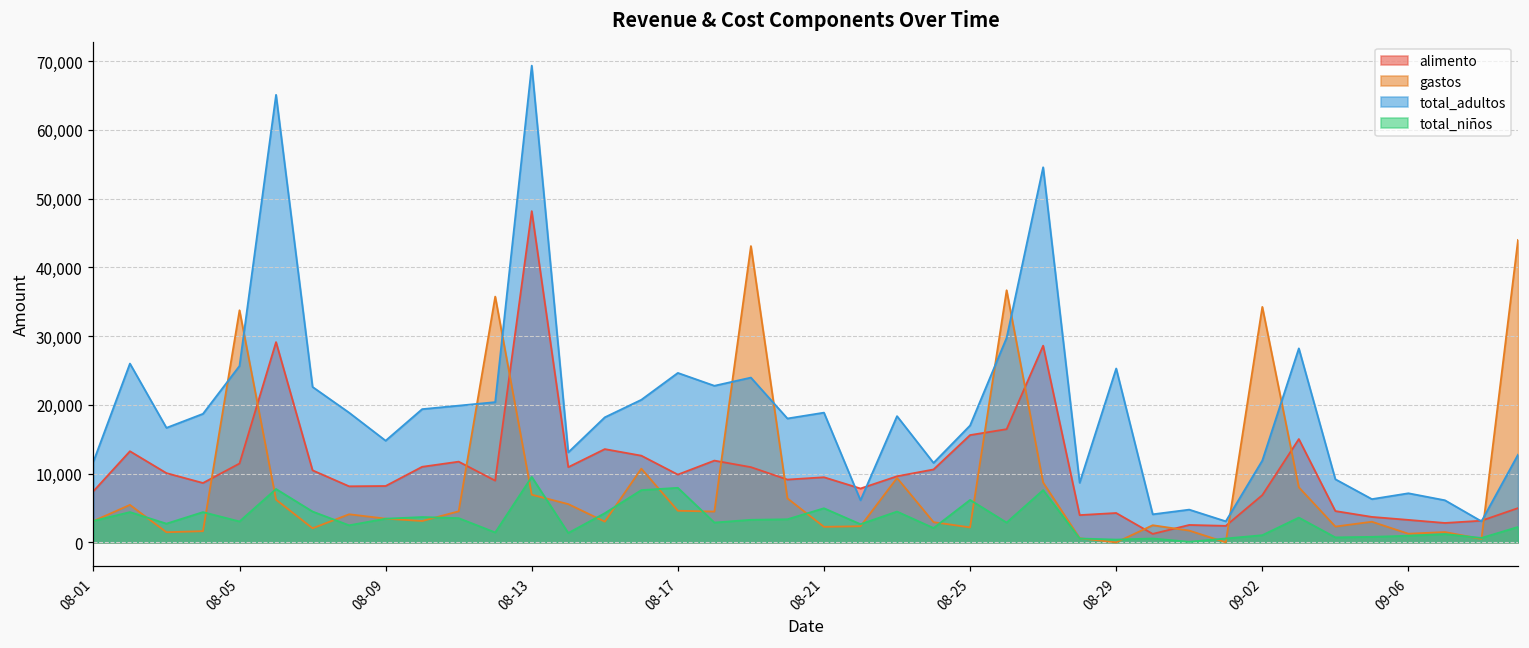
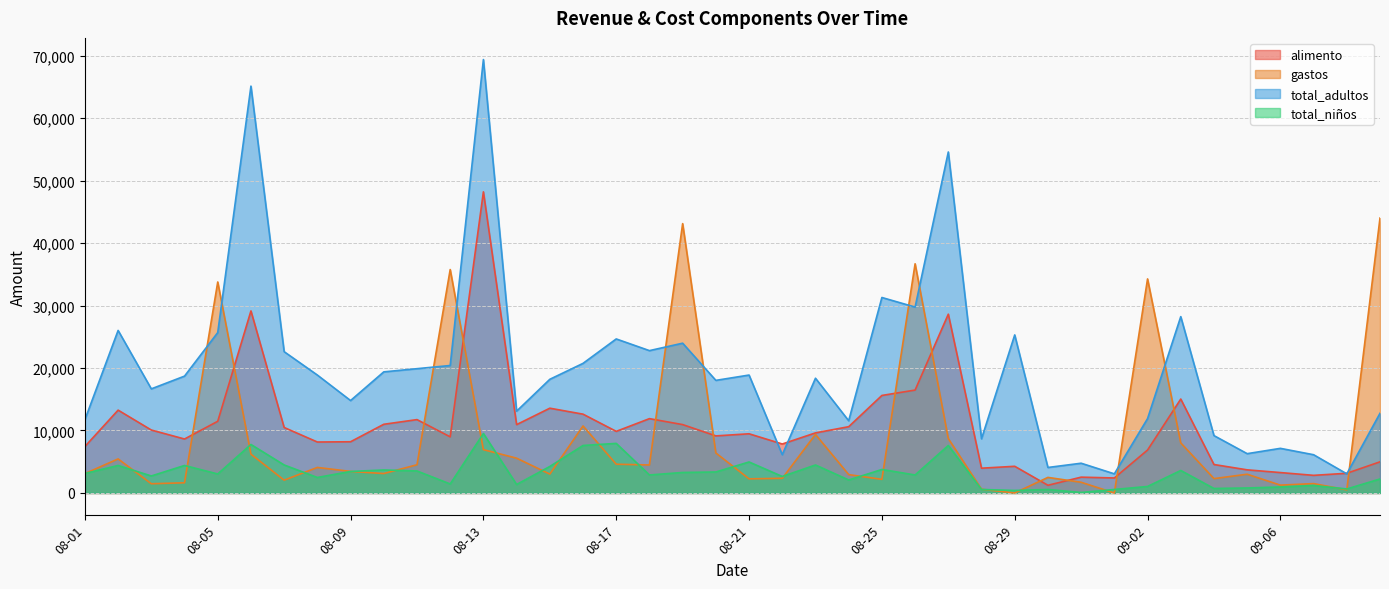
  {
    "total_adultos": {
      "08-01": "12,000",
      "08-05": "26,000",
      "08-09": "15,000",
      "08-13": "69,000",
      "08-17": "25,000",
      "08-21": "19,000",
-     "08-25": "17,000",
+     "08-25": "31,000",
      "08-29": "25,000",
      "09-02": "12,000",
      "09-06": "7,000"
    },
    "total_niños": {
      "08-05": "3,000",
      "08-13": "10,000",
      "08-17": "8,000",
      "08-21": "5,000",
-     "08-25": "6,000",
+     "08-25": "4,000",
      "09-02": "1,000"
    }
  }
